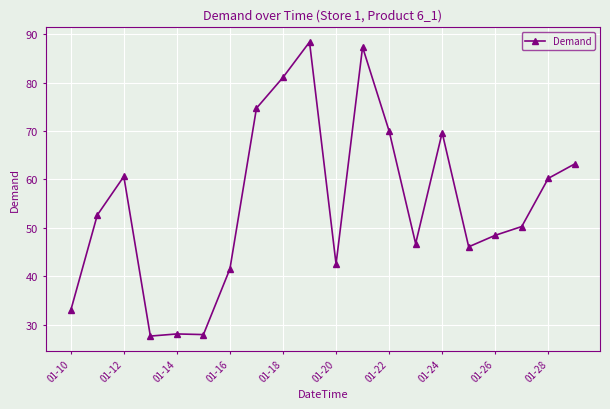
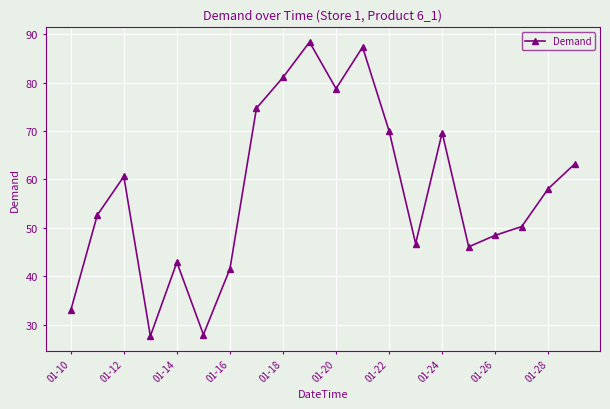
  {
    "01-10": 33,
    "01-12": 61,
-   "01-14": 28,
+   "01-14": 43,
    "01-16": 42,
    "01-18": 81,
-   "01-20": 43,
+   "01-20": 79,
    "01-22": 70,
    "01-24": 70,
    "01-26": 48,
-   "01-28": 60
+   "01-28": 58
  }
